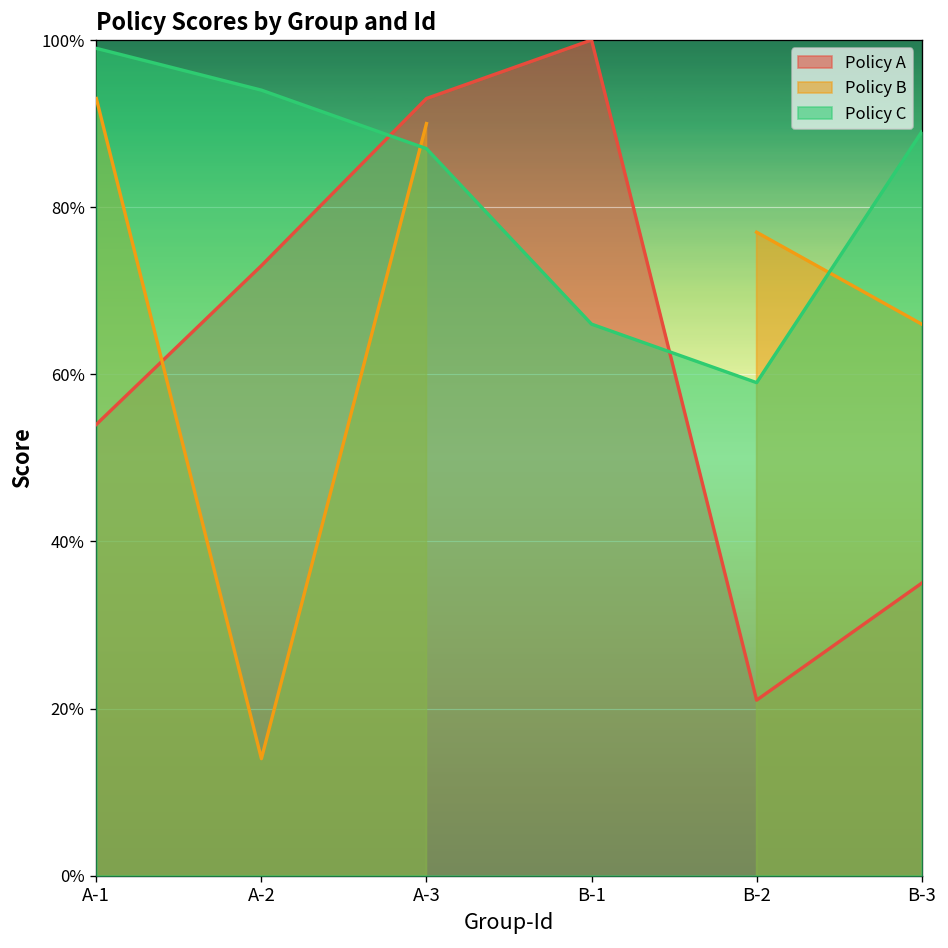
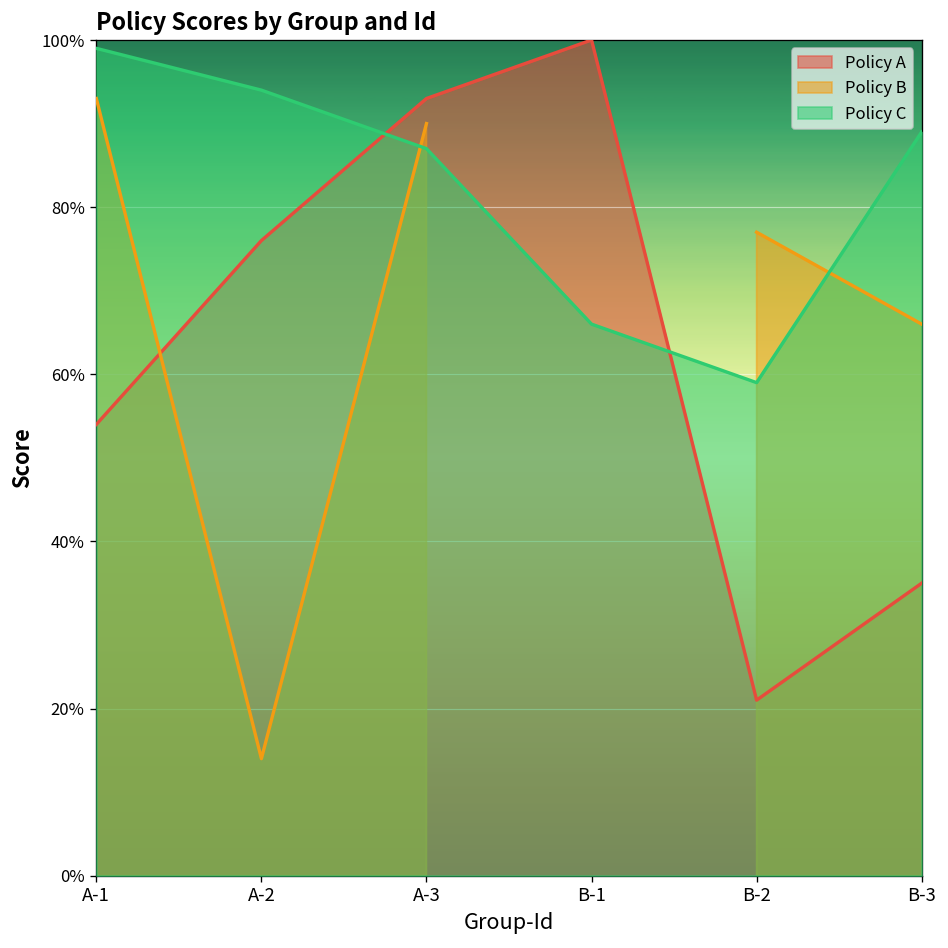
  {
    "Policy A": {
      "A-1": "54%",
-     "A-2": "73%",
+     "A-2": "76%",
      "A-3": "93%",
      "B-1": "100%",
      "B-2": "21%",
      "B-3": "35%"
    },
    "Policy C": {
      "A-1": "99%",
      "A-2": "94%",
      "A-3": "87%",
      "B-1": "66%",
      "B-2": "59%",
      "B-3": "89%"
    }
  }
